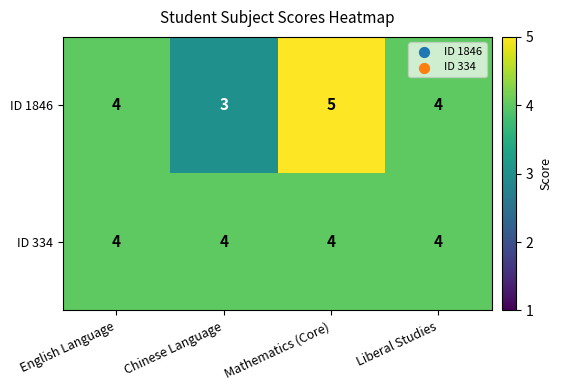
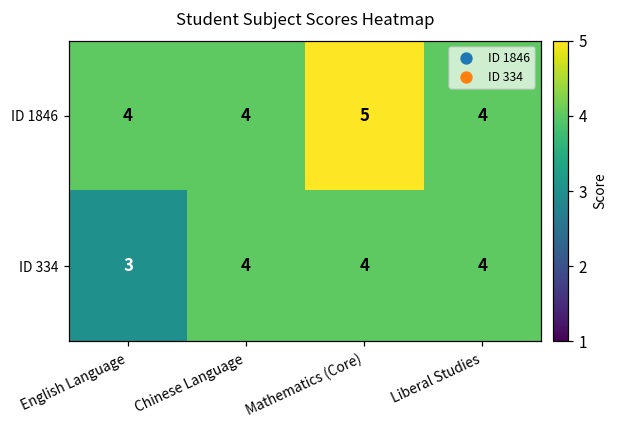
  {
    "ID 1846": {
      "English Language": 4,
-     "Chinese Language": 3,
+     "Chinese Language": 4,
      "Mathematics (Core)": 5,
      "Liberal Studies": 4
    },
    "ID 334": {
-     "English Language": 4,
+     "English Language": 3,
      "Chinese Language": 4,
      "Mathematics (Core)": 4,
      "Liberal Studies": 4
    }
  }
